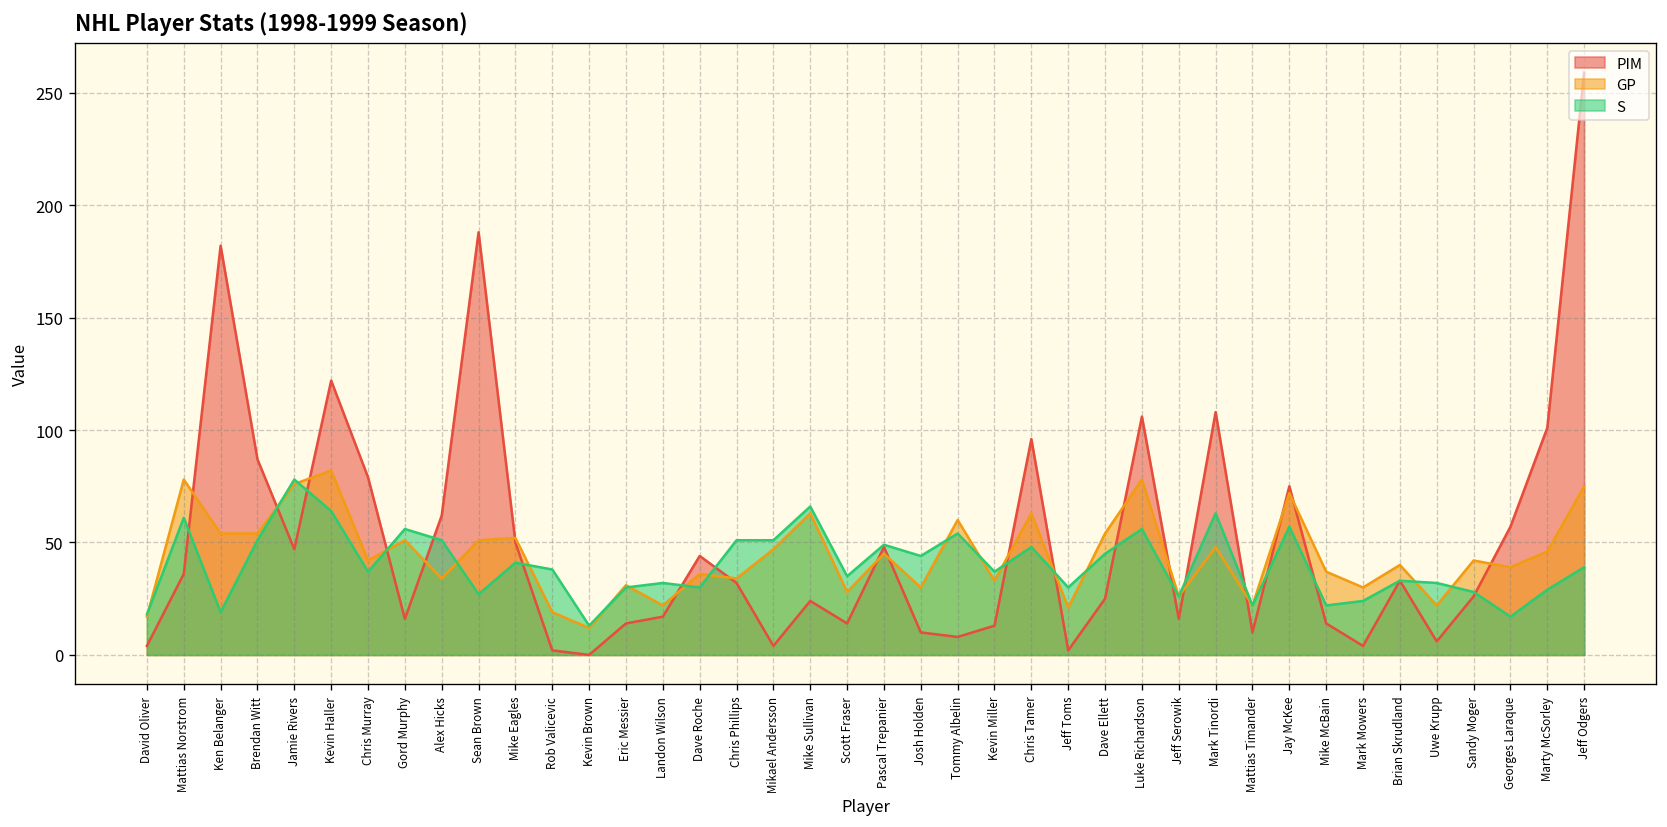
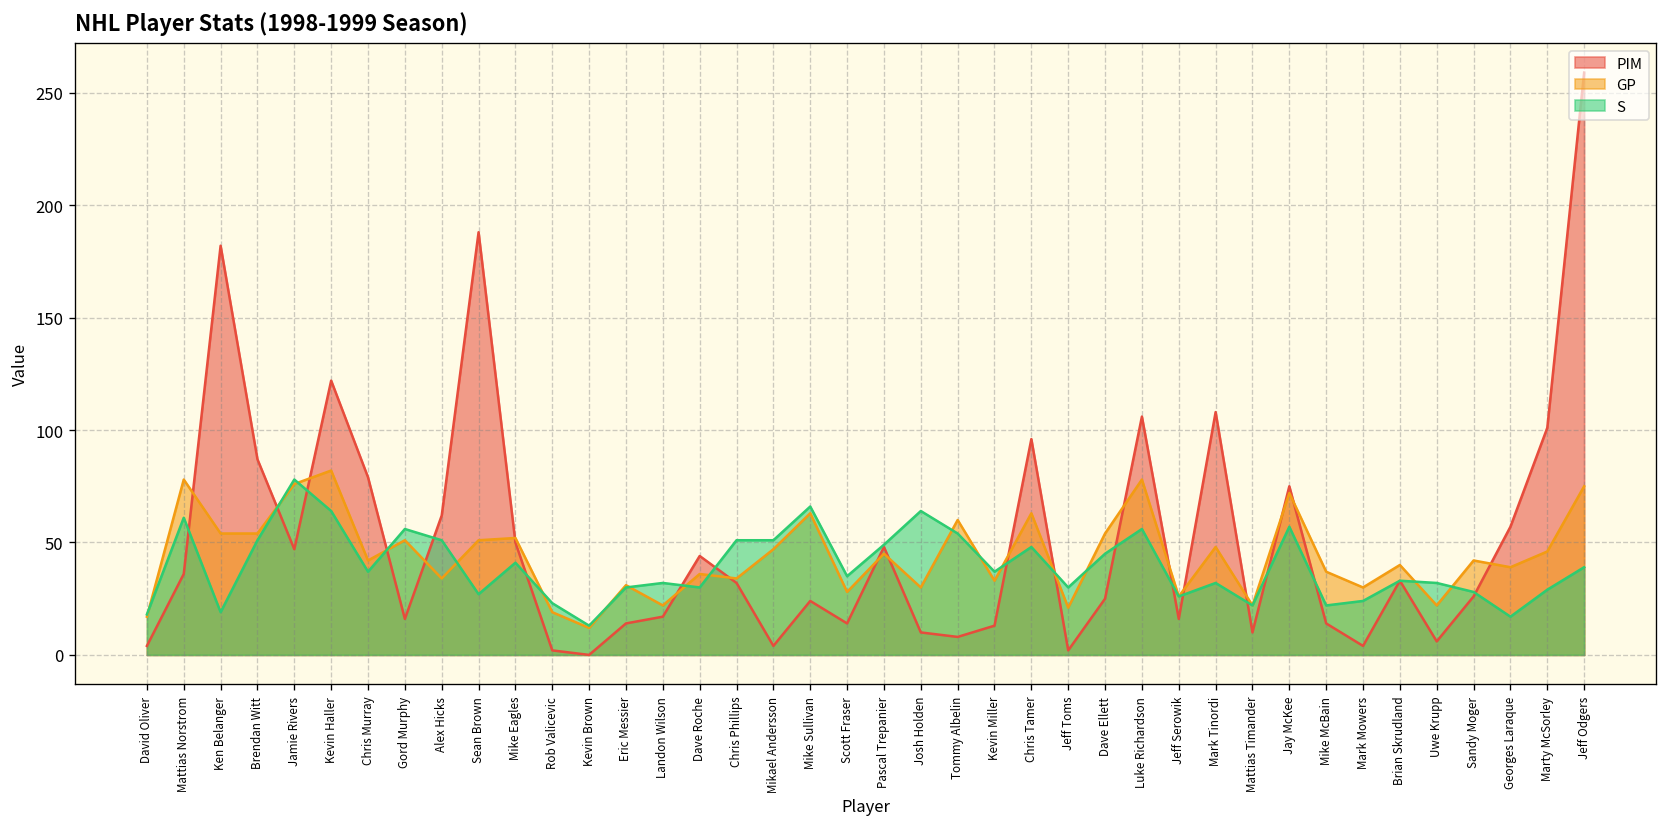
  {
    "PIM": {
      "David Oliver": 4,
      "Mattias Norstrom": 36,
      "Ken Belanger": 182,
      "Brendan Witt": 87,
      "Jamie Rivers": 47,
      "Kevin Haller": 122,
      "Chris Murray": 79,
      "Gord Murphy": 16,
      "Alex Hicks": 62,
      "Sean Brown": 188,
      "Mike Eagles": 50,
      "Rob Valicevic": 2,
      "Kevin Brown": 0,
      "Eric Messier": 14,
      "Landon Wilson": 17,
      "Dave Roche": 44,
      "Chris Phillips": 32,
      "Mikael Andersson": 4,
      "Mike Sullivan": 24,
      "Scott Fraser": 14,
      "Josh Holden": 10,
      "Tommy Albelin": 8,
      "Kevin Miller": 13,
      "Chris Tamer": 96,
      "Jeff Toms": 2,
      "Dave Ellett": 25,
      "Luke Richardson": 106,
      "Jeff Serowik": 16,
      "Mark Tinordi": 108,
      "Mattias Timander": 10,
      "Jay McKee": 75,
      "Mike McBain": 14,
      "Mark Mowers": 4,
      "Uwe Krupp": 6,
      "Sandy Moger": 26,
      "Georges Laraque": 57,
      "Marty McSorley": 101
    },
    "GP": {
      "Mattias Norstrom": 78,
      "Ken Belanger": 54,
      "Brendan Witt": 54,
      "Jamie Rivers": 76,
      "Kevin Haller": 82,
      "Chris Murray": 42,
      "Gord Murphy": 51,
      "Alex Hicks": 34,
      "Sean Brown": 51,
      "Mike Eagles": 52,
      "Rob Valicevic": 19,
      "Landon Wilson": 22,
      "Dave Roche": 36,
      "Chris Phillips": 34,
      "Mikael Andersson": 47,
      "Mike Sullivan": 63,
      "Scott Fraser": 28,
      "Pascal Trepanier": 45,
      "Josh Holden": 30,
      "Tommy Albelin": 60,
      "Kevin Miller": 33,
      "Chris Tamer": 63,
      "Jeff Toms": 21,
      "Dave Ellett": 54,
      "Luke Richardson": 78,
      "Mark Tinordi": 48,
      "Jay McKee": 72,
      "Mike McBain": 37,
      "Mark Mowers": 30,
      "Brian Skrudland": 40,
      "Uwe Krupp": 22,
      "Sandy Moger": 42,
      "Georges Laraque": 39,
      "Marty McSorley": 46,
      "Jeff Odgers": 75
    },
    "S": {
      "Mattias Norstrom": 61,
      "Ken Belanger": 19,
      "Brendan Witt": 51,
      "Jamie Rivers": 78,
      "Kevin Haller": 64,
      "Chris Murray": 37,
      "Gord Murphy": 56,
      "Alex Hicks": 51,
      "Sean Brown": 27,
      "Mike Eagles": 41,
-     "Rob Valicevic": 38,
+     "Rob Valicevic": 23,
      "Landon Wilson": 32,
      "Dave Roche": 30,
      "Chris Phillips": 51,
      "Mikael Andersson": 51,
      "Mike Sullivan": 66,
      "Scott Fraser": 35,
-     "Josh Holden": 44,
+     "Josh Holden": 64,
      "Tommy Albelin": 54,
      "Kevin Miller": 37,
      "Chris Tamer": 48,
      "Jeff Toms": 30,
      "Dave Ellett": 45,
      "Luke Richardson": 56,
-     "Mark Tinordi": 63,
+     "Mark Tinordi": 32,
      "Jay McKee": 57,
      "Mike McBain": 22,
      "Mark Mowers": 24,
      "Uwe Krupp": 32,
      "Sandy Moger": 28,
      "Georges Laraque": 17,
      "Marty McSorley": 29,
      "Jeff Odgers": 39
    }
  }
